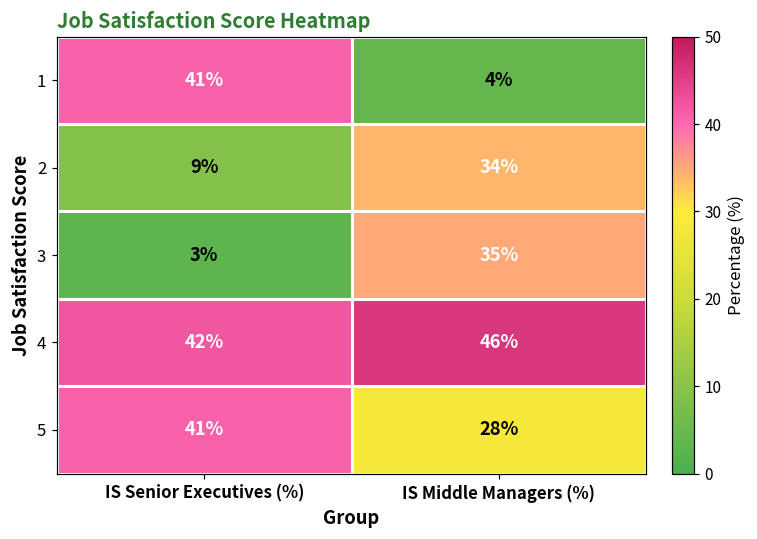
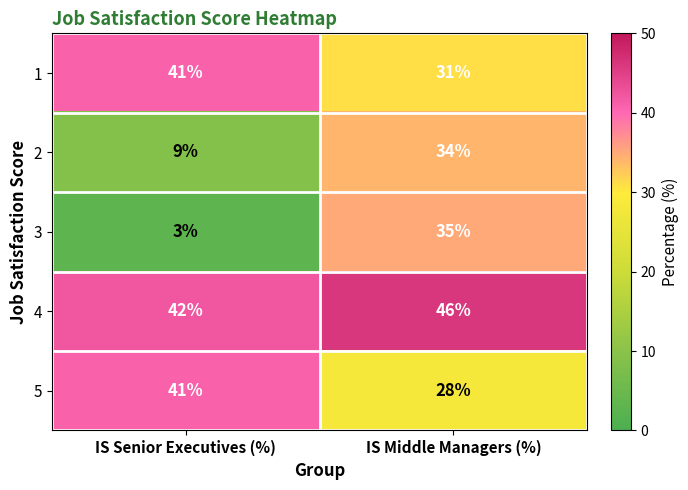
  {
    "1": {
      "IS Senior Executives (%)": "41%",
-     "IS Middle Managers (%)": "4%"
+     "IS Middle Managers (%)": "31%"
    },
    "2": {
      "IS Senior Executives (%)": "9%",
      "IS Middle Managers (%)": "34%"
    },
    "3": {
      "IS Senior Executives (%)": "3%",
      "IS Middle Managers (%)": "35%"
    },
    "4": {
      "IS Senior Executives (%)": "42%",
      "IS Middle Managers (%)": "46%"
    },
    "5": {
      "IS Senior Executives (%)": "41%",
      "IS Middle Managers (%)": "28%"
    }
  }
